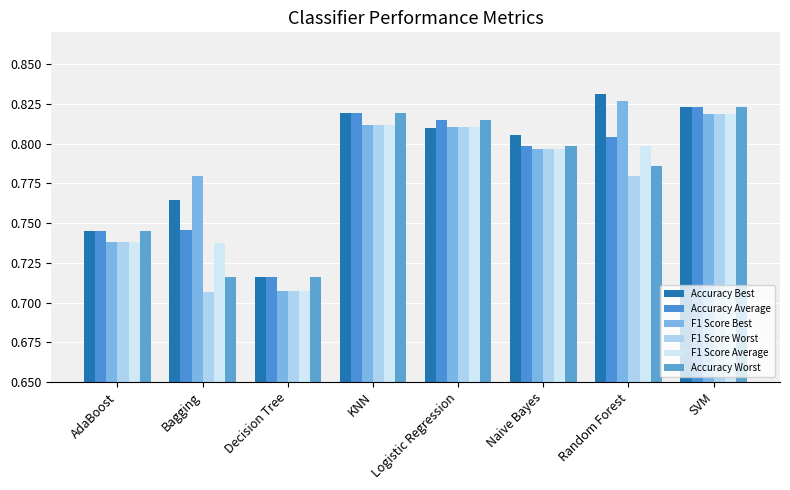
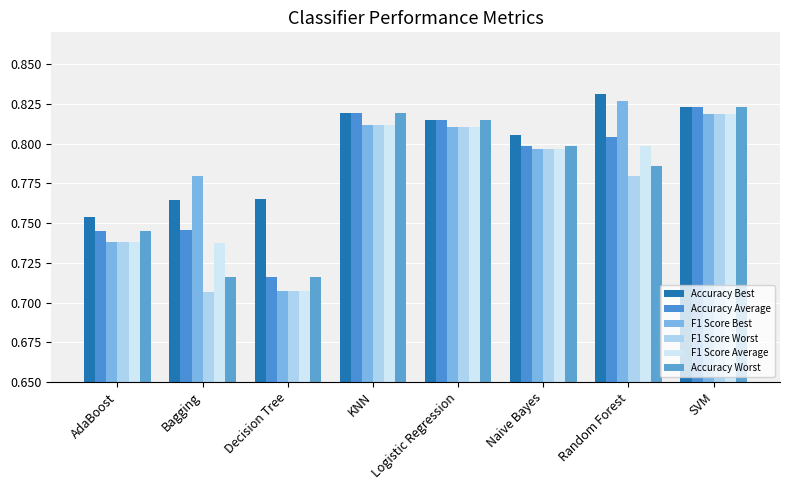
  {
    "Accuracy Best": {
-     "AdaBoost": 0.745,
+     "AdaBoost": 0.754,
      "Bagging": 0.765,
-     "Decision Tree": 0.716,
+     "Decision Tree": 0.765,
      "KNN": 0.819,
-     "Logistic Regression": 0.810,
+     "Logistic Regression": 0.815,
      "Naive Bayes": 0.805,
      "Random Forest": 0.831,
      "SVM": 0.823
    }
  }
